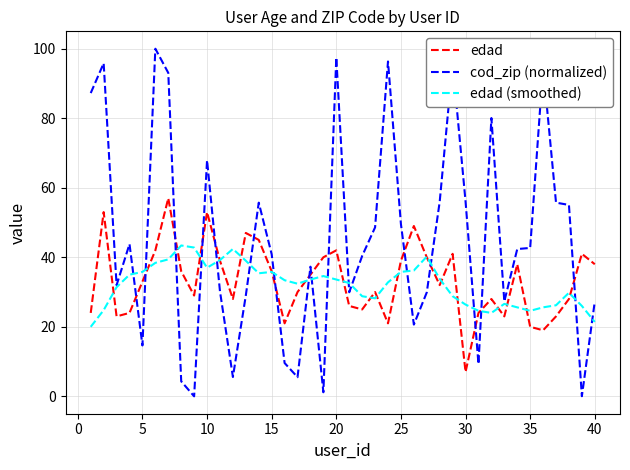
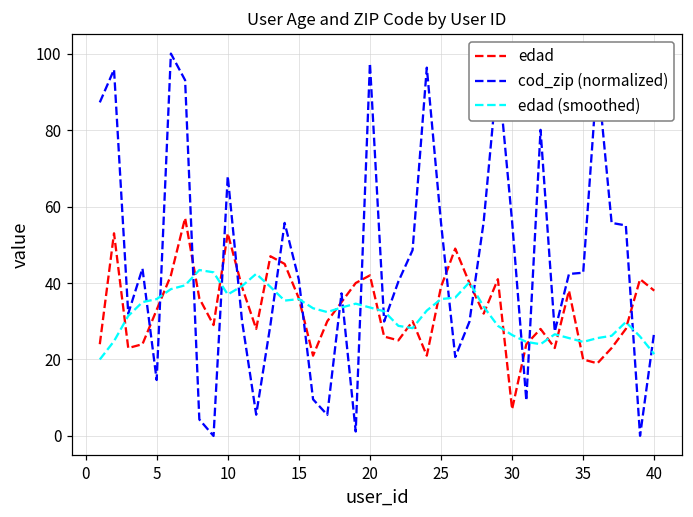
  {
    "edad": {
      "5": 33,
      "10": 53,
      "20": 42,
      "25": 39,
      "30": 7,
      "35": 20,
      "40": 38
    },
    "cod_zip (normalized)": {
      "5": 15,
      "10": 68,
      "15": 41,
      "20": 97,
-     "25": 50,
+     "25": 56,
      "30": 56,
      "35": 43,
      "40": 27
    },
    "edad (smoothed)": {
      "5": 36,
      "10": 37,
      "20": 34,
      "25": 36,
      "30": 26,
      "35": 25,
      "40": 21
    }
  }
